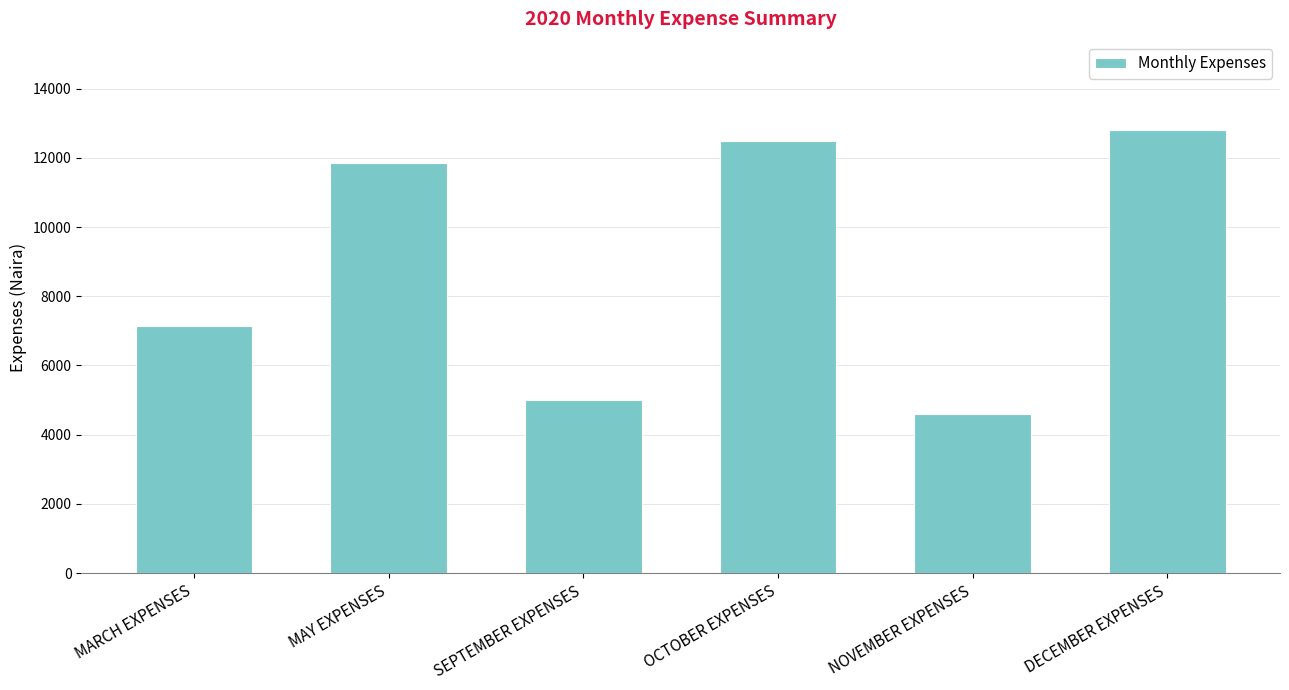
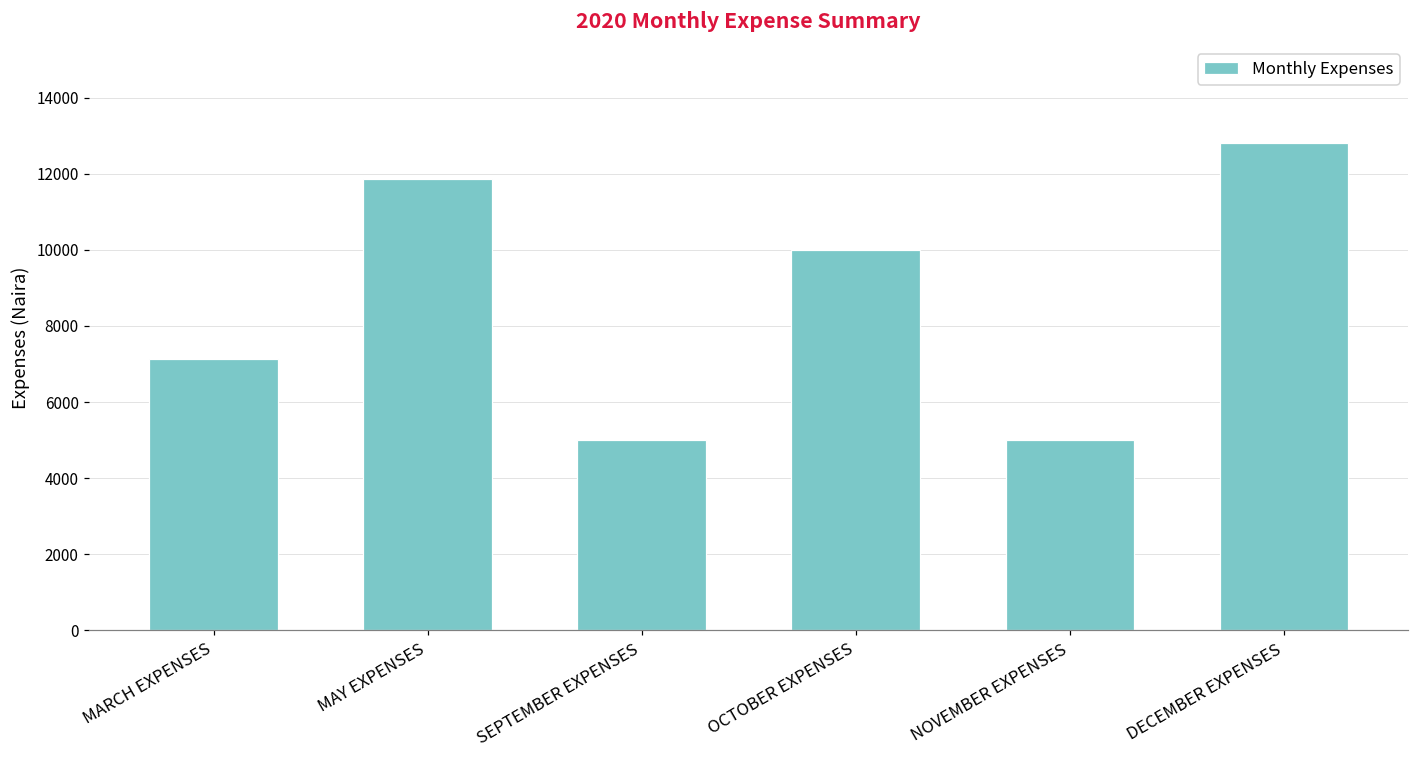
  {
    "MARCH EXPENSES": 7100,
    "MAY EXPENSES": 11900,
    "SEPTEMBER EXPENSES": 5000,
-   "OCTOBER EXPENSES": 12500,
-   "NOVEMBER EXPENSES": 4600,
+   "OCTOBER EXPENSES": 10000,
+   "NOVEMBER EXPENSES": 5000,
    "DECEMBER EXPENSES": 12800
  }
